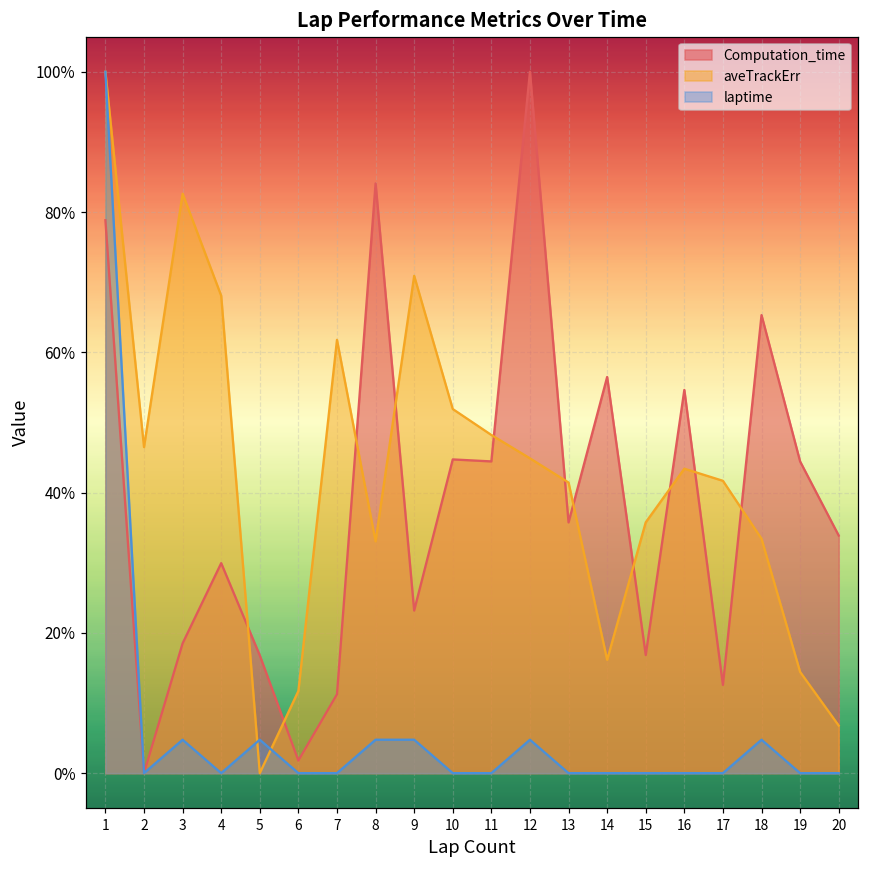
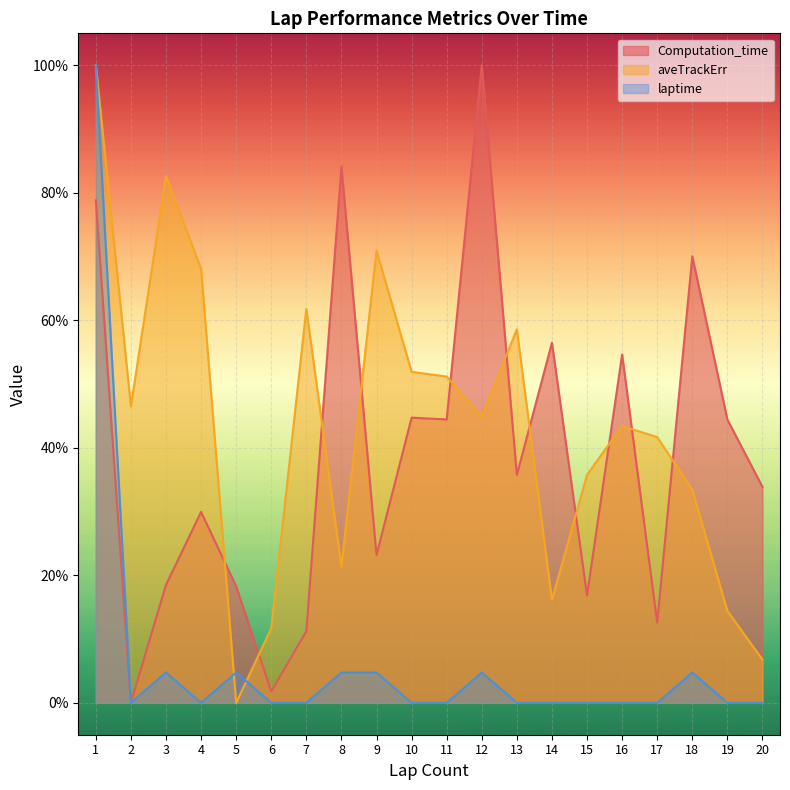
  {
    "Computation_time": {
      "1": "79%",
      "3": "18%",
      "4": "30%",
-     "5": "17%",
+     "5": "18%",
      "6": "2%",
      "7": "11%",
      "8": "84%",
      "9": "23%",
      "10": "45%",
      "11": "44%",
      "12": "100%",
      "13": "36%",
      "14": "56%",
      "15": "17%",
      "16": "55%",
      "17": "13%",
-     "18": "65%",
+     "18": "70%",
      "19": "44%",
      "20": "34%"
    },
    "aveTrackErr": {
      "2": "46%",
      "3": "83%",
      "4": "68%",
      "5": "0%",
      "6": "12%",
      "7": "62%",
-     "8": "33%",
+     "8": "21%",
      "9": "71%",
      "10": "52%",
-     "11": "48%",
+     "11": "51%",
      "12": "45%",
-     "13": "41%",
+     "13": "59%",
      "14": "16%",
      "15": "36%",
      "16": "43%",
      "17": "42%",
      "18": "33%",
      "19": "14%",
      "20": "7%"
    },
    "laptime": {
      "3": "5%",
      "4": "0%",
      "5": "5%",
      "6": "0%",
      "7": "0%",
      "8": "5%",
      "9": "5%",
      "10": "0%",
      "11": "0%",
      "12": "5%",
      "13": "0%",
      "14": "0%",
      "15": "0%",
      "16": "0%",
      "17": "0%",
      "18": "5%",
      "19": "0%",
      "20": "0%"
    }
  }
